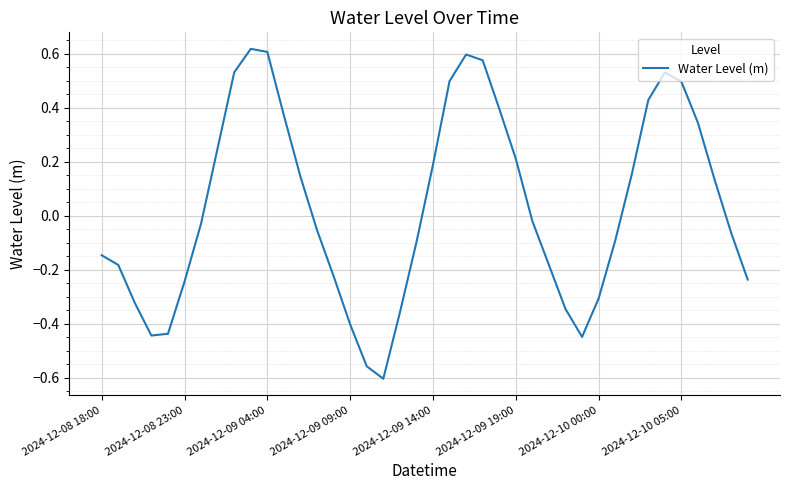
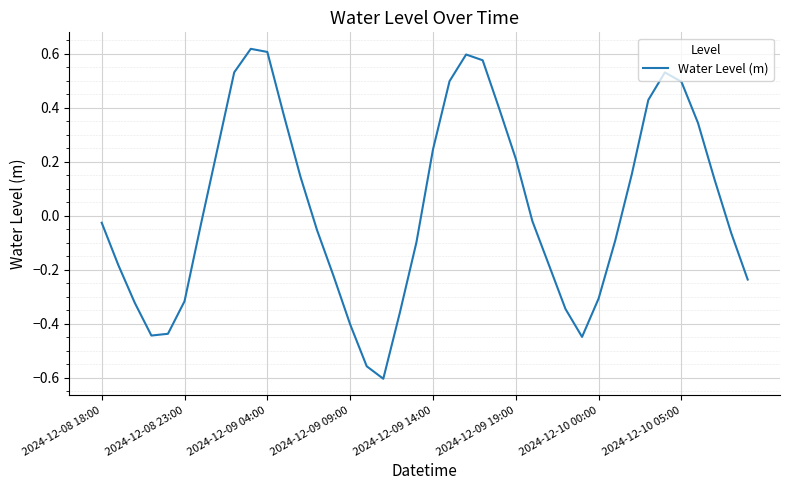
  {
-   "2024-12-08 18:00": -0.15,
-   "2024-12-08 23:00": -0.24,
+   "2024-12-08 18:00": -0.03,
+   "2024-12-08 23:00": -0.32,
    "2024-12-09 04:00": 0.61,
    "2024-12-09 09:00": -0.40,
-   "2024-12-09 14:00": 0.19,
+   "2024-12-09 14:00": 0.25,
    "2024-12-09 19:00": 0.21,
    "2024-12-10 00:00": -0.31,
    "2024-12-10 05:00": 0.50
  }
